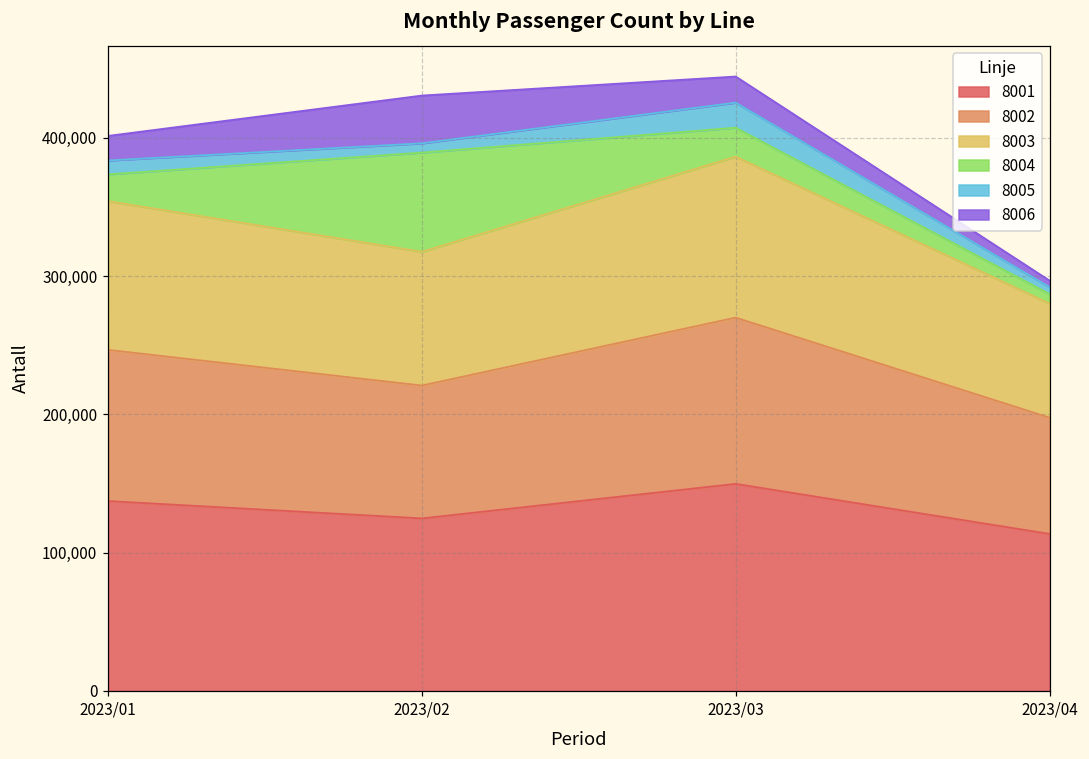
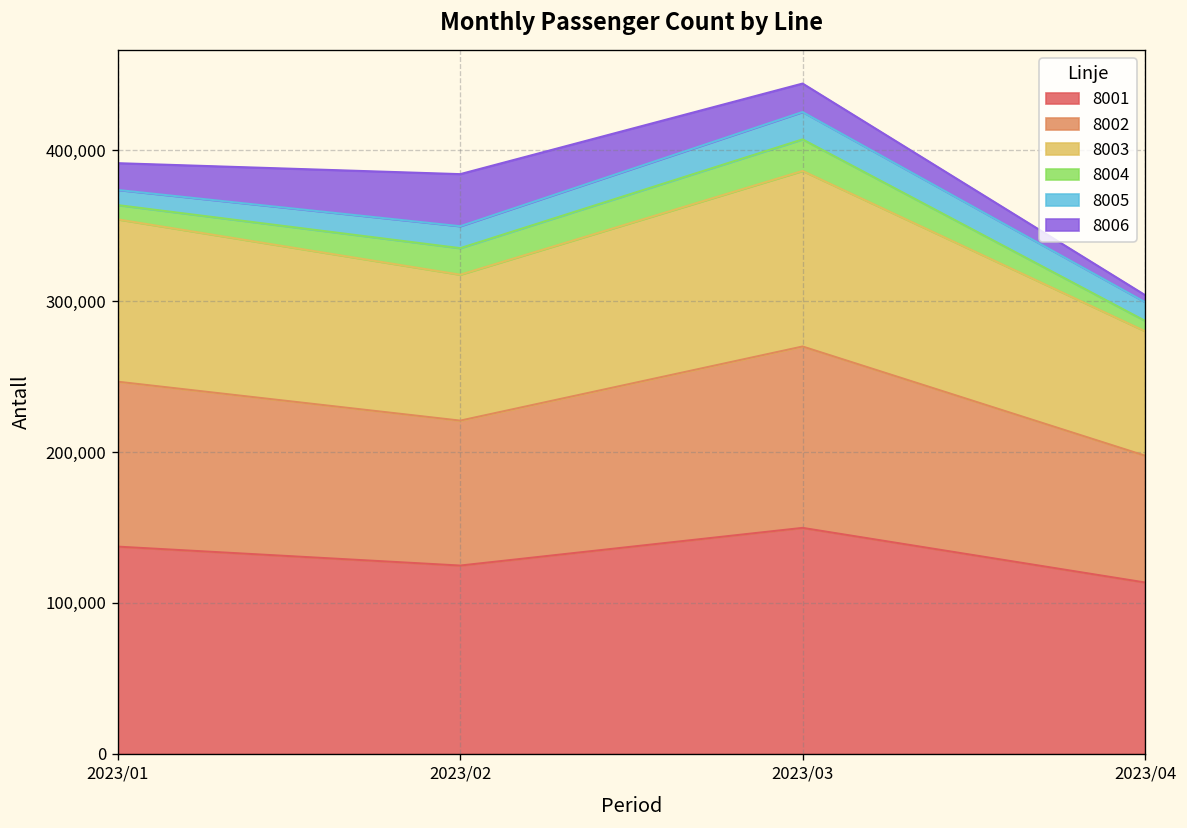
  {
    "8004": {
-     "2023/01": "19,000",
-     "2023/02": "72,000",
+     "2023/01": "9,000",
+     "2023/02": "18,000",
      "2023/03": "21,000",
      "2023/04": "7,000"
    },
    "8005": {
      "2023/01": "10,000",
-     "2023/02": "7,000",
+     "2023/02": "15,000",
      "2023/03": "18,000",
-     "2023/04": "5,000"
+     "2023/04": "12,000"
    },
    "8006": {
      "2023/01": "18,000",
      "2023/02": "35,000",
      "2023/03": "19,000",
      "2023/04": "5,000"
    }
  }
